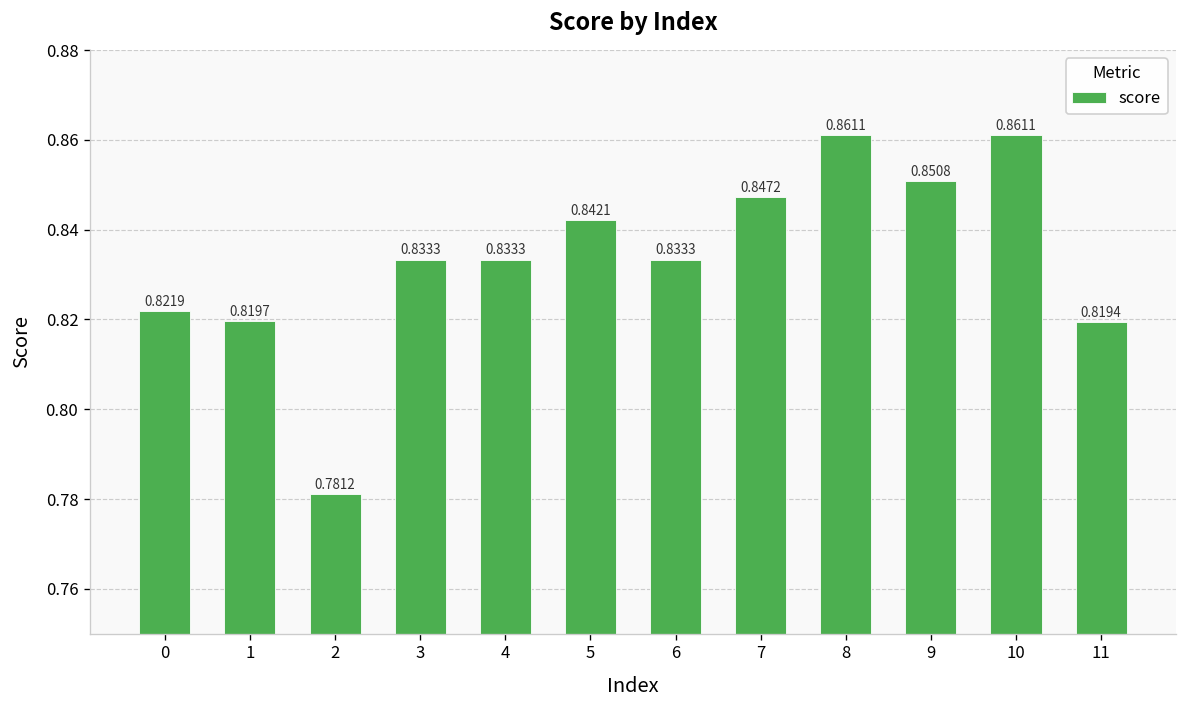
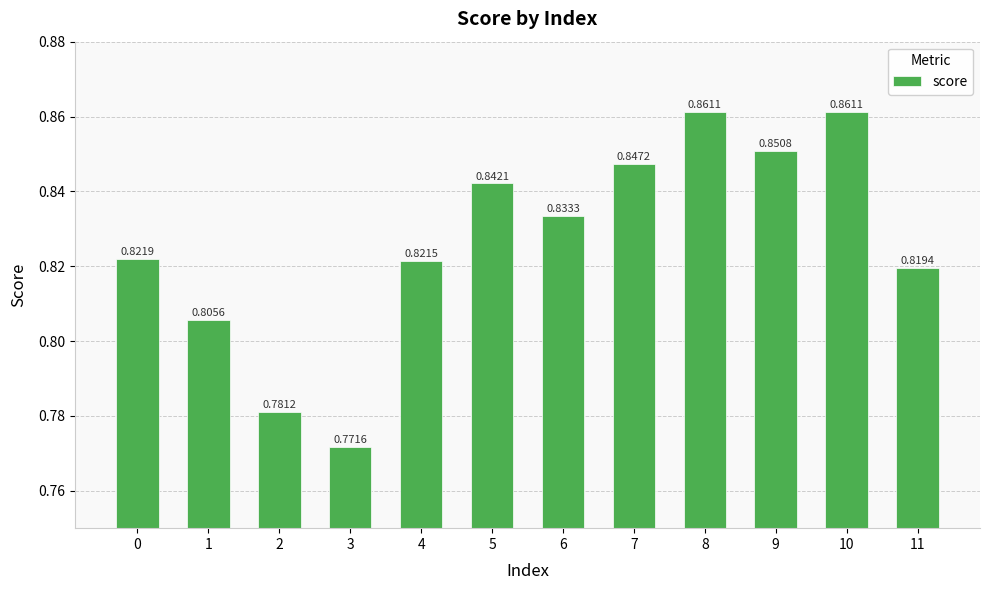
  {
    "0": 0.8219,
-   "1": 0.8197,
+   "1": 0.8056,
    "2": 0.7812,
-   "3": 0.8333,
-   "4": 0.8333,
+   "3": 0.7716,
+   "4": 0.8215,
    "5": 0.8421,
    "6": 0.8333,
    "7": 0.8472,
    "8": 0.8611,
    "9": 0.8508,
    "10": 0.8611,
    "11": 0.8194
  }
